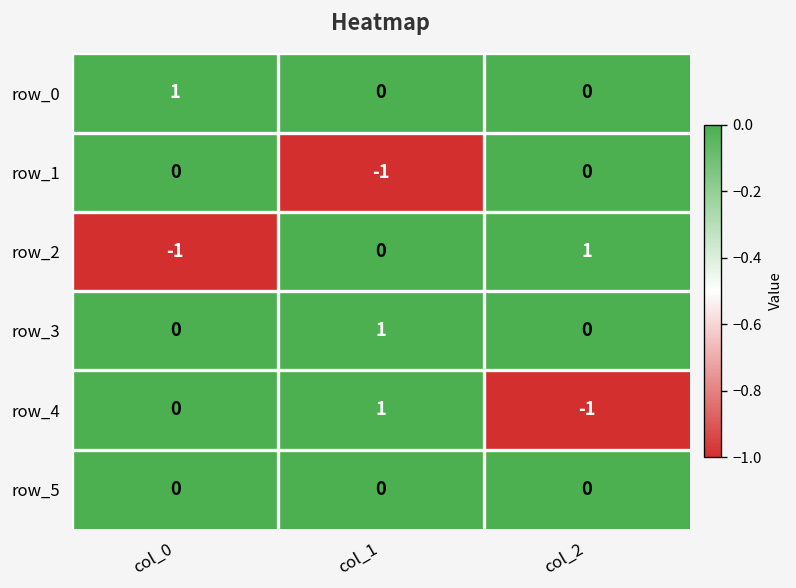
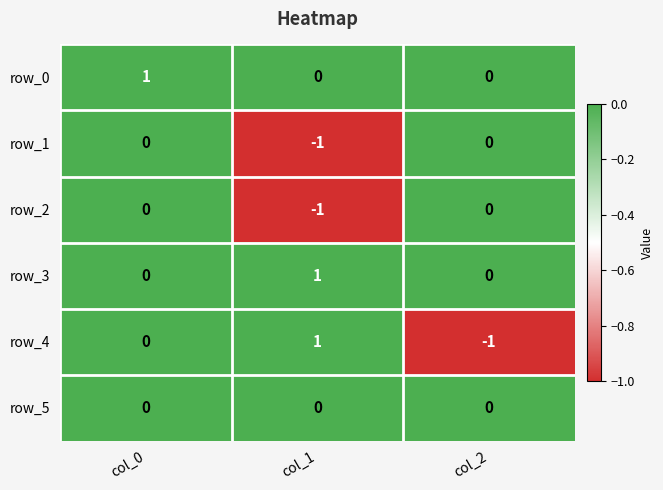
  {
    "row_0": {
      "col_0": 1,
      "col_1": 0,
      "col_2": 0
    },
    "row_1": {
      "col_0": 0,
      "col_1": -1,
      "col_2": 0
    },
    "row_2": {
-     "col_0": -1,
-     "col_1": 0,
-     "col_2": 1
+     "col_0": 0,
+     "col_1": -1,
+     "col_2": 0
    },
    "row_3": {
      "col_0": 0,
      "col_1": 1,
      "col_2": 0
    },
    "row_4": {
      "col_0": 0,
      "col_1": 1,
      "col_2": -1
    },
    "row_5": {
      "col_0": 0,
      "col_1": 0,
      "col_2": 0
    }
  }
